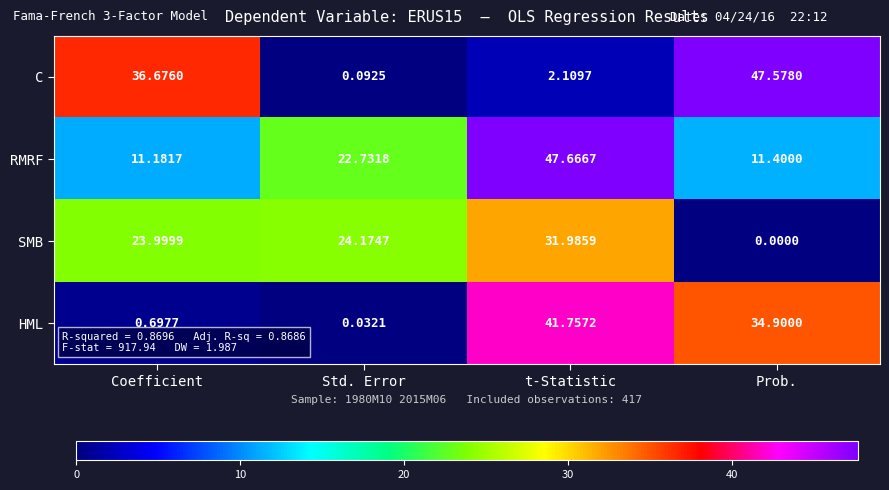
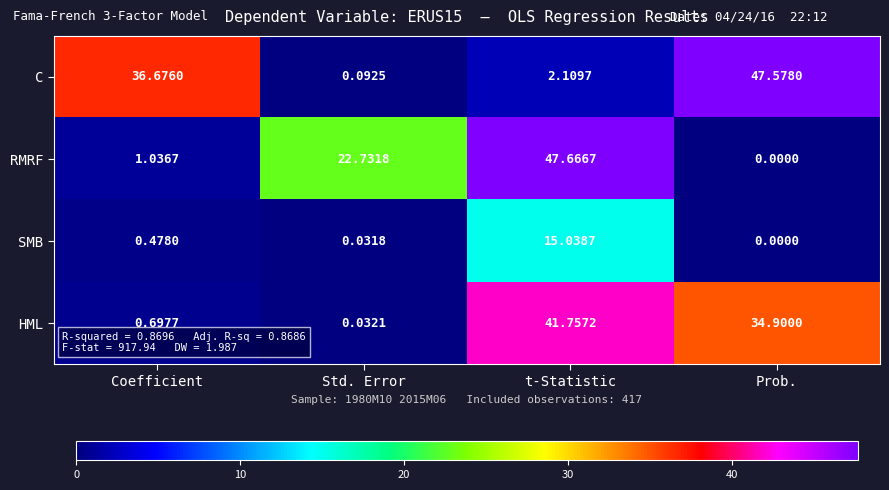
  {
    "C": {
      "Coefficient": 36.6760,
      "Std. Error": 0.0925,
      "t-Statistic": 2.1097,
      "Prob.": 47.5780
    },
    "RMRF": {
-     "Coefficient": 11.1817,
+     "Coefficient": 1.0367,
      "Std. Error": 22.7318,
      "t-Statistic": 47.6667,
-     "Prob.": 11.4000
+     "Prob.": 0.0000
    },
    "SMB": {
-     "Coefficient": 23.9999,
-     "Std. Error": 24.1747,
-     "t-Statistic": 31.9859,
+     "Coefficient": 0.4780,
+     "Std. Error": 0.0318,
+     "t-Statistic": 15.0387,
      "Prob.": 0.0000
    },
    "HML": {
      "Std. Error": 0.0321,
      "t-Statistic": 41.7572,
      "Prob.": 34.9000
    }
  }
